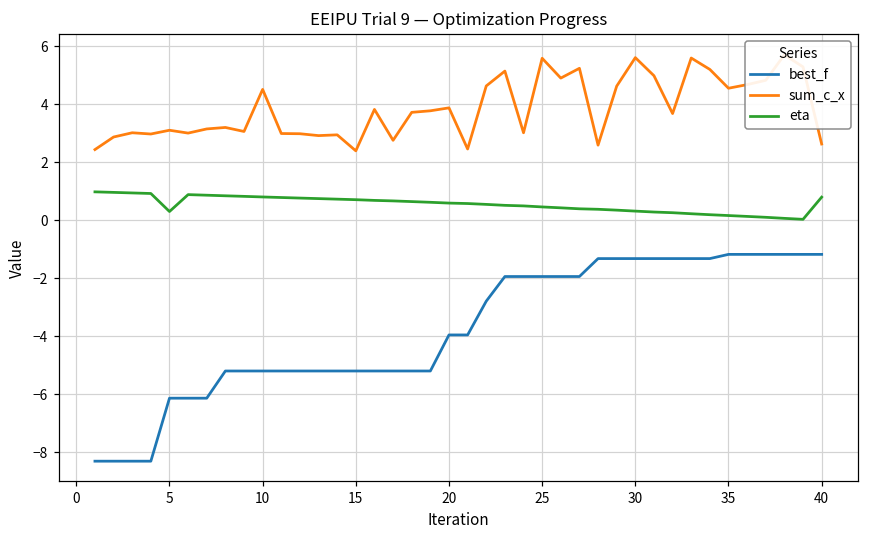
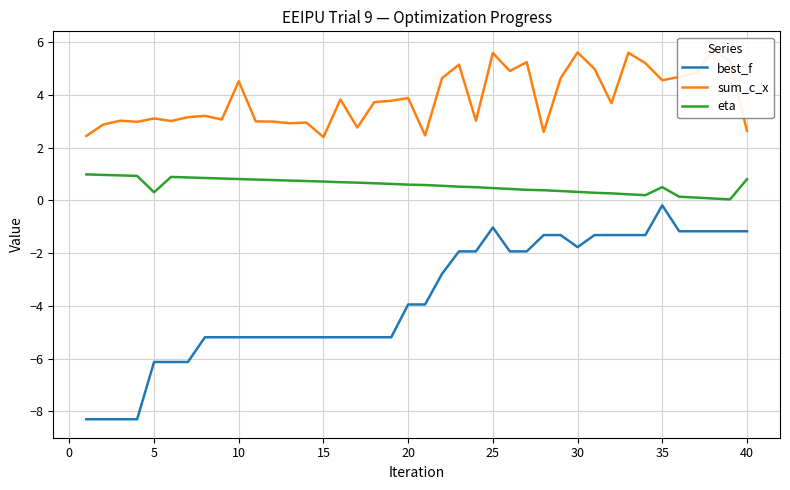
  {
    "best_f": {
      "5": -6.1,
      "10": -5.2,
      "15": -5.2,
      "20": -3.9,
-     "25": -1.9,
-     "30": -1.3,
-     "35": -1.2,
+     "25": -1.0,
+     "30": -1.8,
+     "35": -0.2,
      "40": -1.2
    },
    "sum_c_x": {
      "5": 3.1,
      "10": 4.5,
      "15": 2.4,
      "20": 3.9,
      "25": 5.6,
      "30": 5.6,
      "35": 4.6,
      "40": 2.6
    },
    "eta": {
      "5": 0.3,
      "10": 0.8,
      "15": 0.7,
      "20": 0.6,
      "25": 0.5,
      "30": 0.3,
-     "35": 0.2,
+     "35": 0.5,
      "40": 0.8
    }
  }
